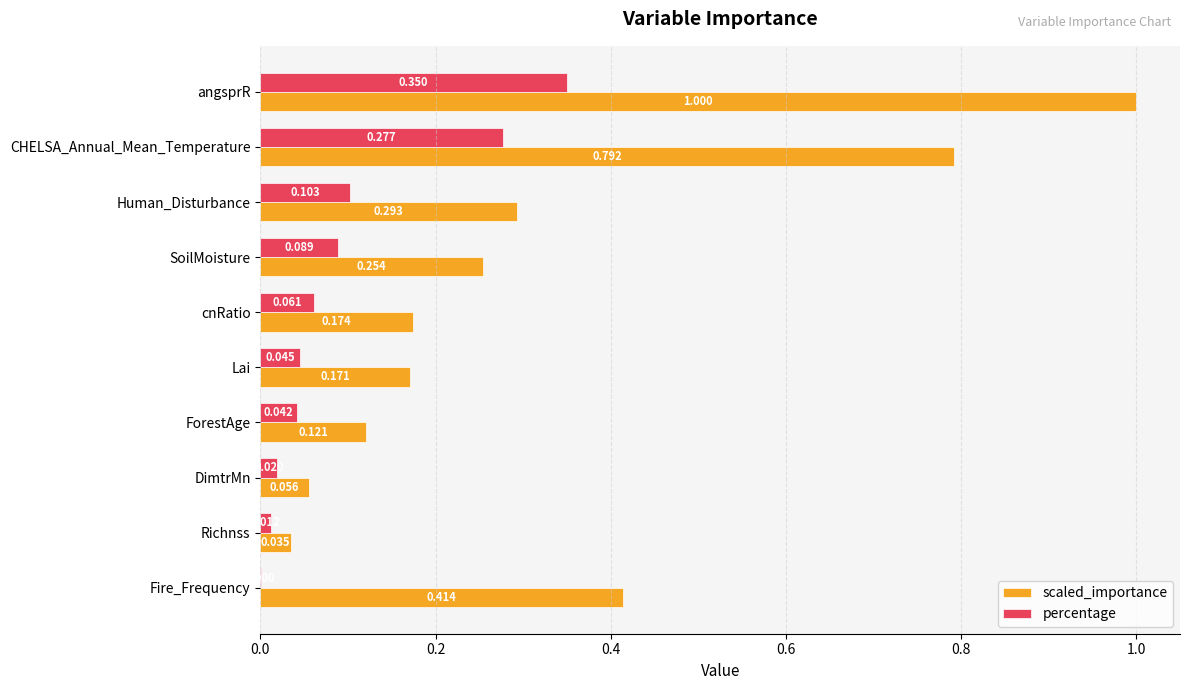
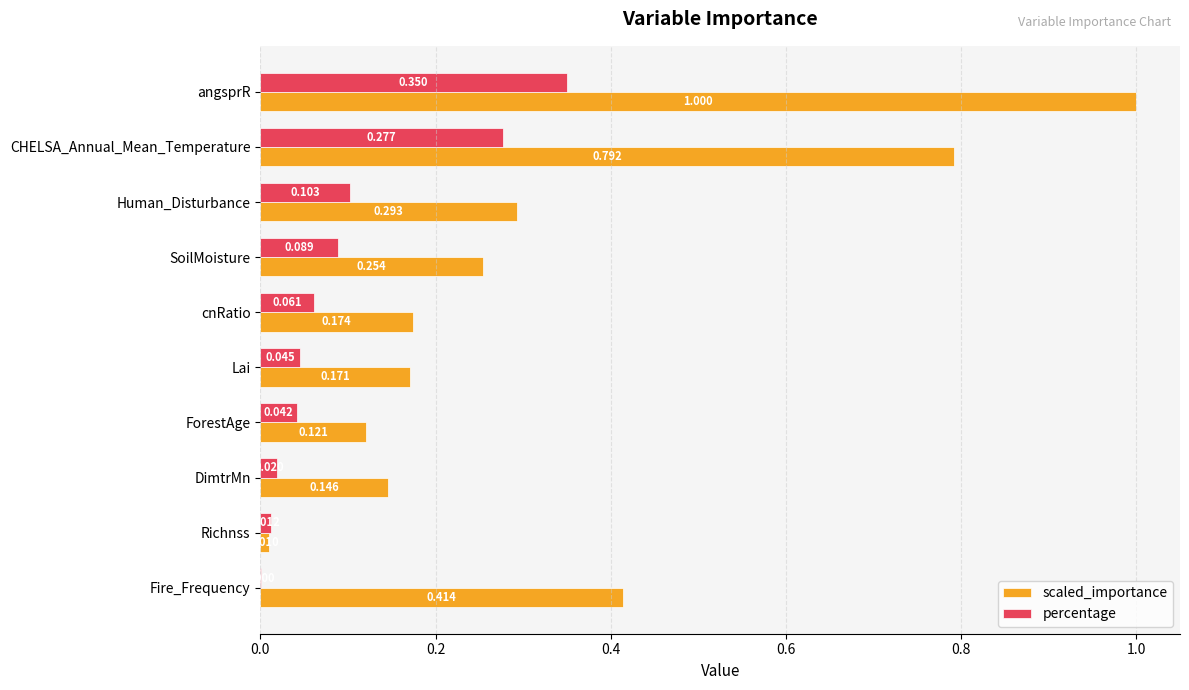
  {
    "scaled_importance": {
      "angsprR": 1.000,
      "CHELSA_Annual_Mean_Temperature": 0.792,
      "Human_Disturbance": 0.293,
      "SoilMoisture": 0.254,
      "cnRatio": 0.174,
      "Lai": 0.171,
      "ForestAge": 0.121,
-     "DimtrMn": 0.056,
-     "Richnss": 0.04,
+     "DimtrMn": 0.146,
+     "Richnss": 0.01,
      "Fire_Frequency": 0.414
    },
    "percentage": {
      "angsprR": 0.350,
      "CHELSA_Annual_Mean_Temperature": 0.277,
      "Human_Disturbance": 0.103,
      "SoilMoisture": 0.089,
      "cnRatio": 0.061,
      "Lai": 0.045,
      "ForestAge": 0.042
    }
  }
